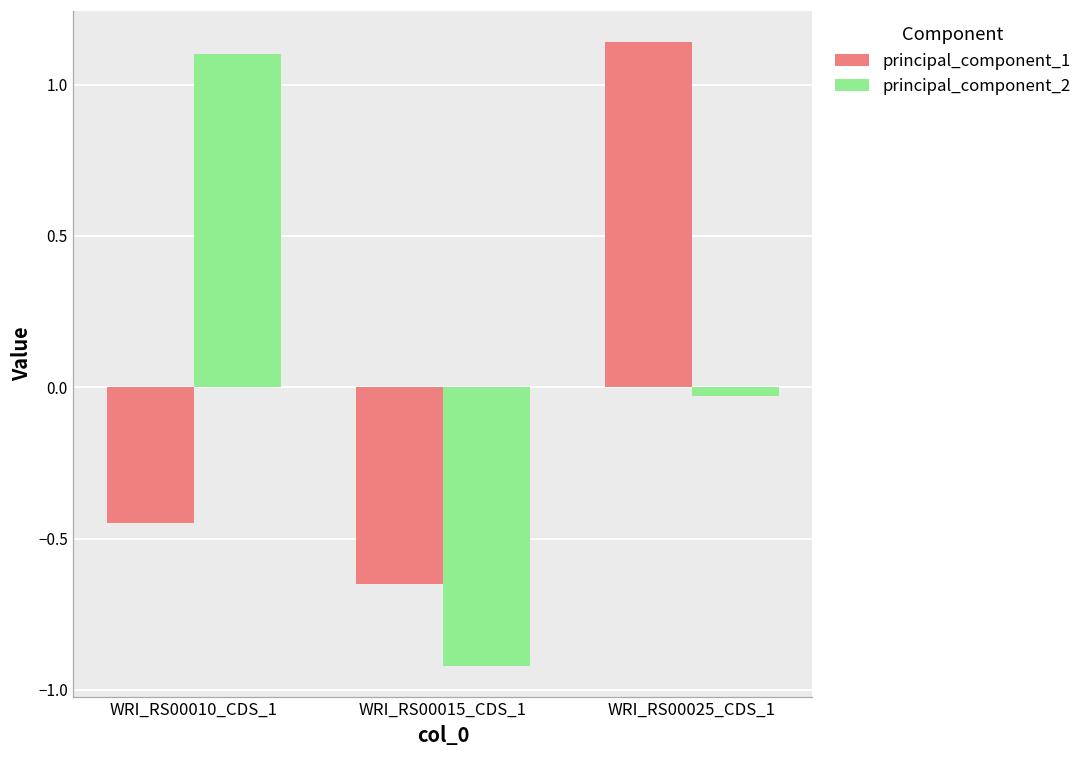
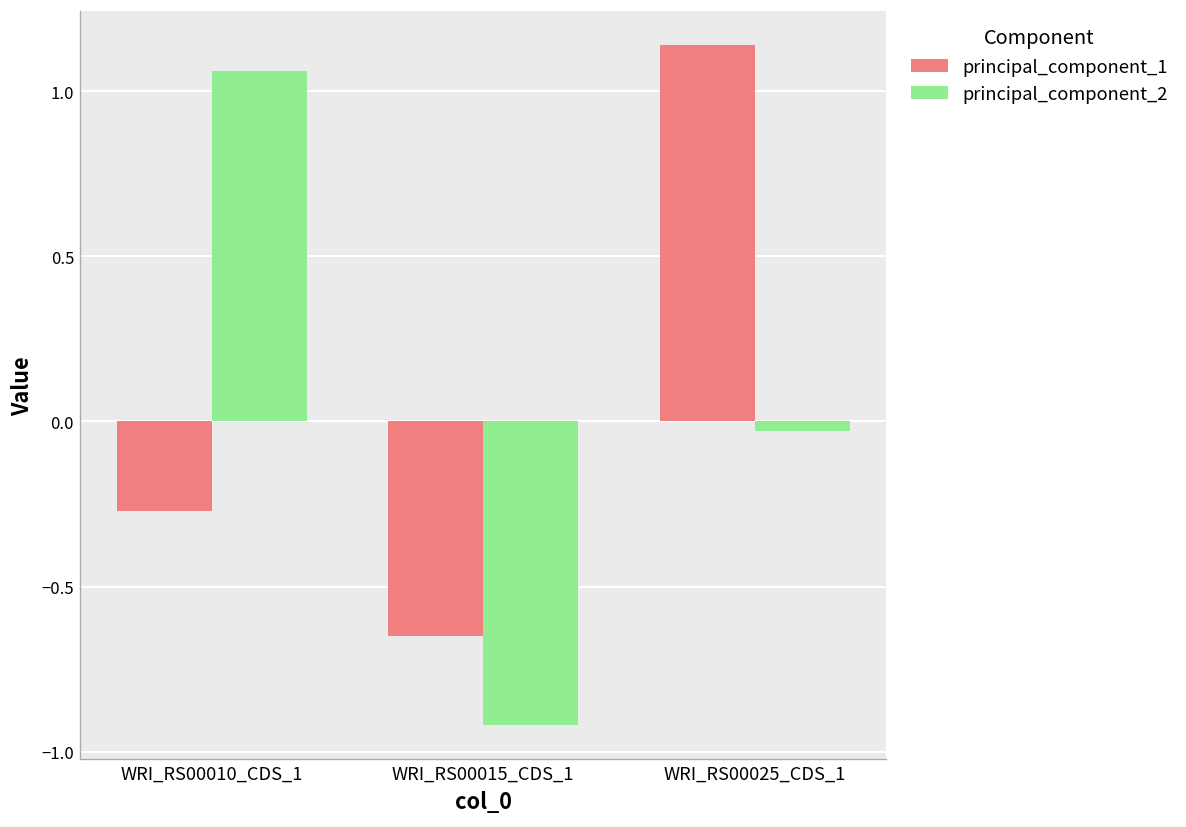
  {
    "principal_component_1": {
-     "WRI_RS00010_CDS_1": -0.45,
+     "WRI_RS00010_CDS_1": -0.27,
      "WRI_RS00015_CDS_1": -0.65,
      "WRI_RS00025_CDS_1": 1.14
    },
    "principal_component_2": {
-     "WRI_RS00010_CDS_1": 1.10,
+     "WRI_RS00010_CDS_1": 1.06,
      "WRI_RS00015_CDS_1": -0.92,
      "WRI_RS00025_CDS_1": -0.03
    }
  }
